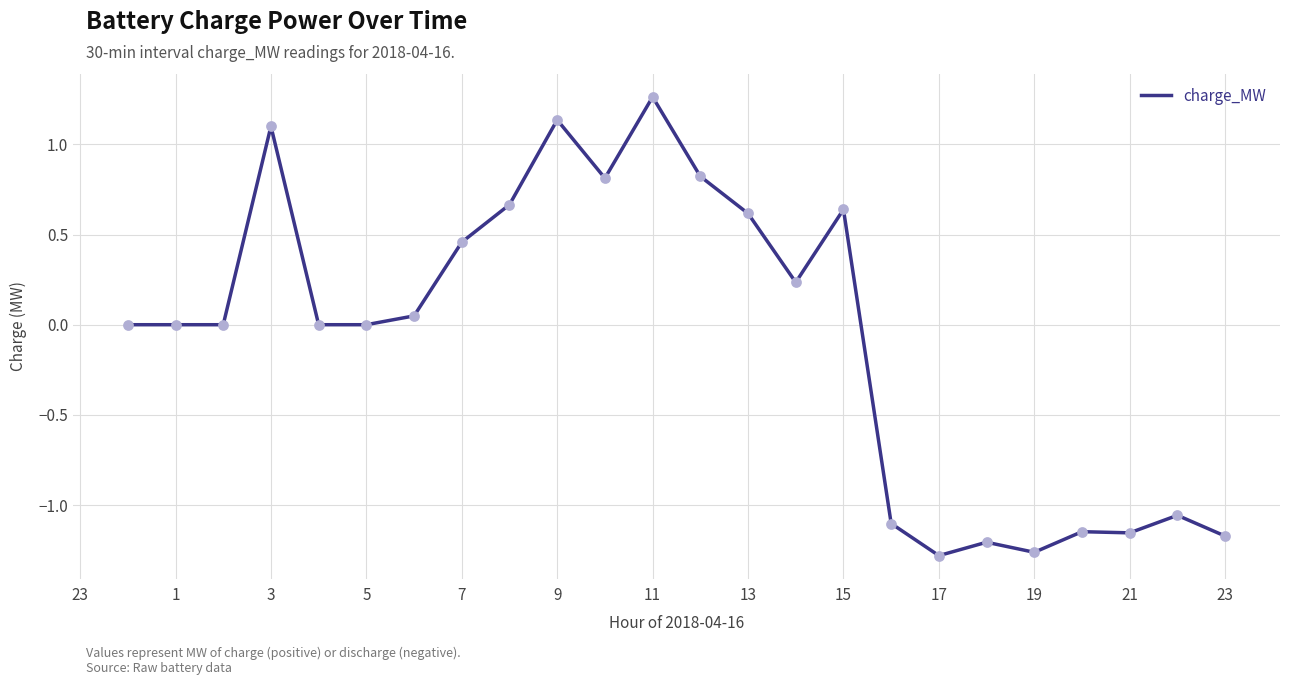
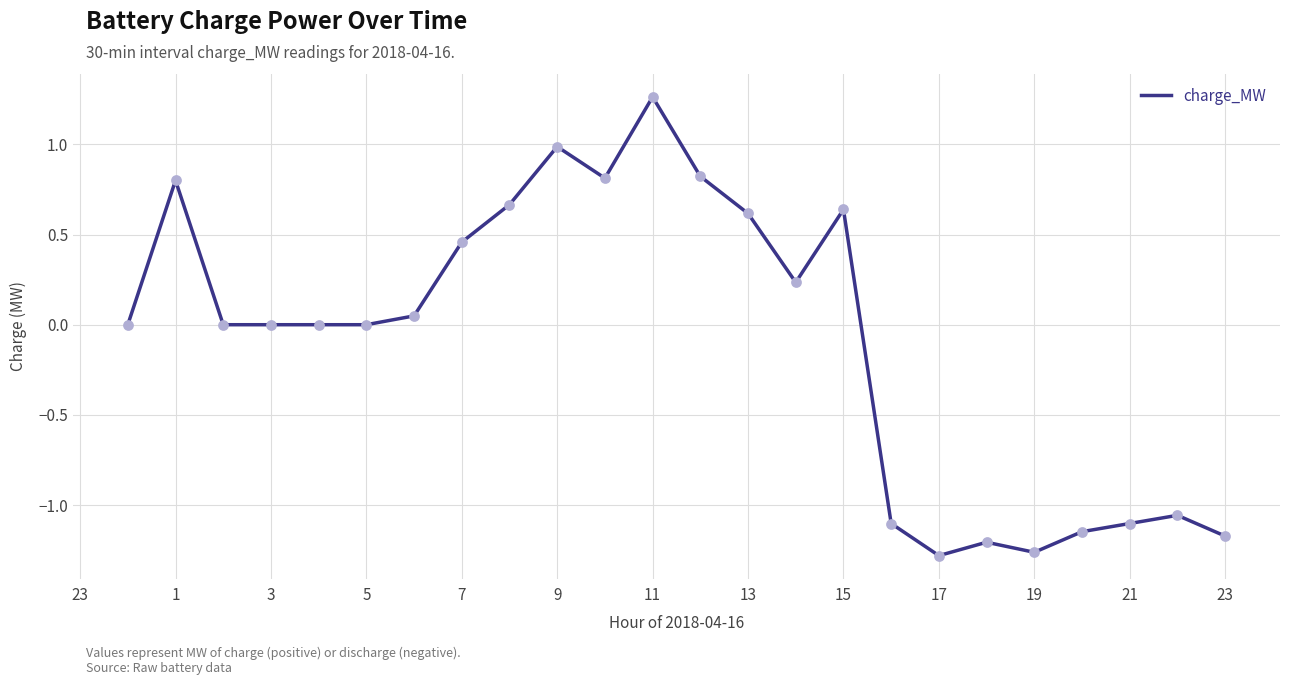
  {
-   "1": 0.0,
-   "3": 1.1,
+   "1": 0.8,
+   "3": 0.0,
    "5": 0.00,
    "7": 0.46,
-   "9": 1.14,
+   "9": 0.99,
    "11": 1.26,
    "13": 0.62,
    "15": 0.64,
    "17": -1.28,
    "19": -1.26,
-   "21": -1.15,
+   "21": -1.10,
    "23": -1.17
  }
